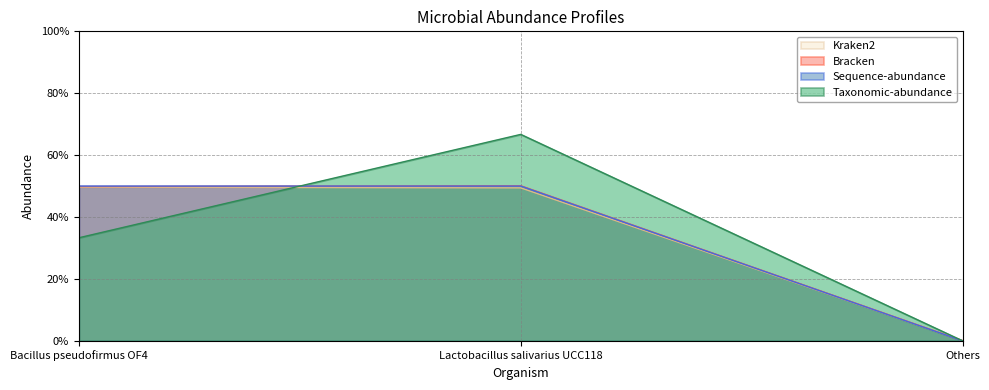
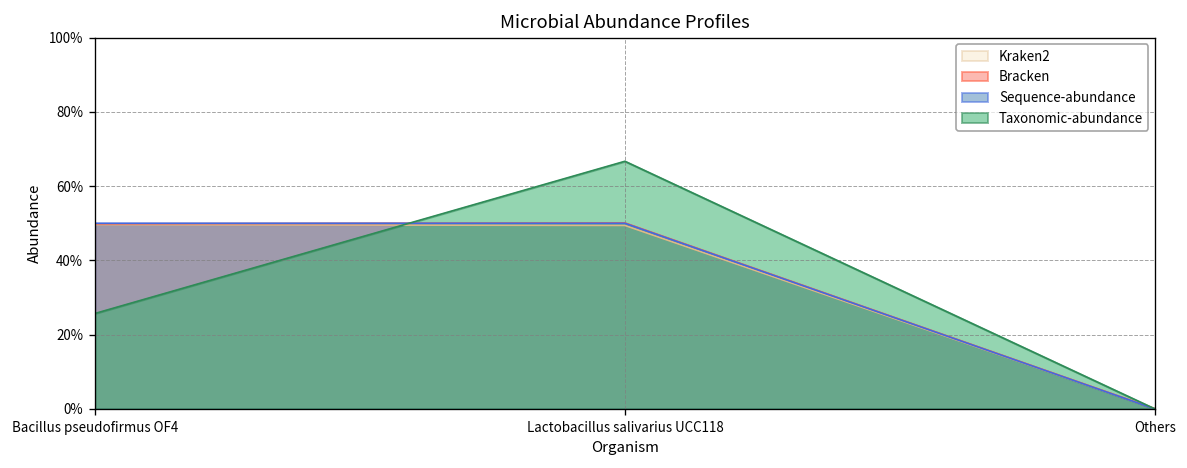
  {
    "Taxonomic-abundance": {
-     "Bacillus pseudofirmus OF4": "33%",
+     "Bacillus pseudofirmus OF4": "26%",
      "Lactobacillus salivarius UCC118": "67%"
    }
  }
